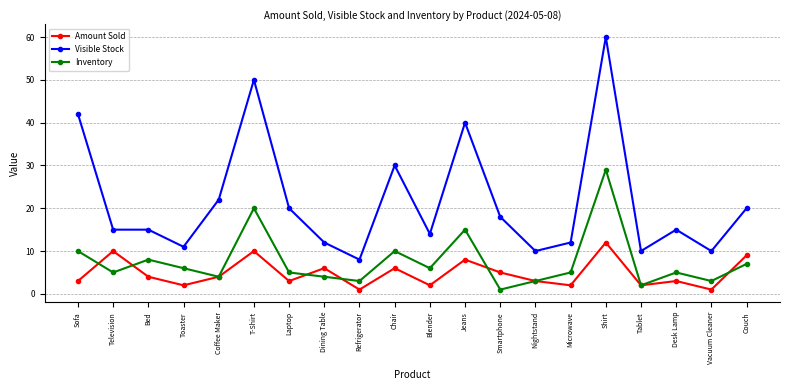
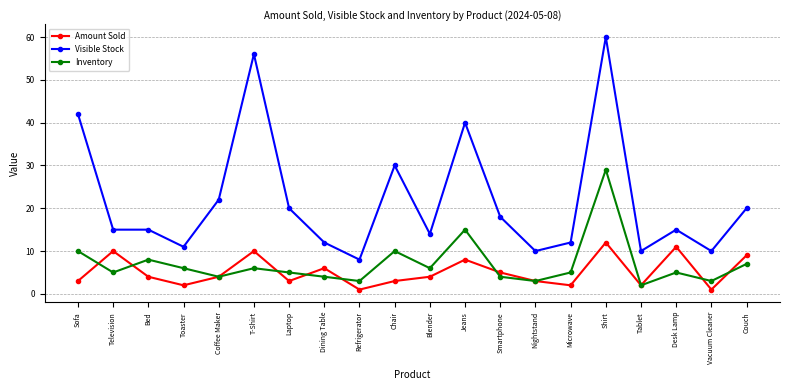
  {
    "Amount Sold": {
      "Sofa": 3,
      "Television": 10,
      "Bed": 4,
      "Toaster": 2,
      "T-Shirt": 10,
      "Laptop": 3,
      "Dining Table": 6,
      "Refrigerator": 1,
-     "Chair": 6,
-     "Blender": 2,
+     "Chair": 3,
+     "Blender": 4,
      "Jeans": 8,
      "Smartphone": 5,
      "Microwave": 2,
      "Shirt": 12,
-     "Desk Lamp": 3,
+     "Desk Lamp": 11,
      "Vacuum Cleaner": 1,
      "Couch": 9
    },
    "Visible Stock": {
      "Sofa": 42,
      "Television": 15,
      "Bed": 15,
      "Toaster": 11,
      "Coffee Maker": 22,
-     "T-Shirt": 50,
+     "T-Shirt": 56,
      "Laptop": 20,
      "Dining Table": 12,
      "Refrigerator": 8,
      "Chair": 30,
      "Blender": 14,
      "Jeans": 40,
      "Smartphone": 18,
      "Nightstand": 10,
      "Microwave": 12,
      "Shirt": 60,
      "Tablet": 10,
      "Desk Lamp": 15,
      "Vacuum Cleaner": 10,
      "Couch": 20
    },
    "Inventory": {
      "Sofa": 10,
      "Television": 5,
      "Bed": 8,
      "Toaster": 6,
-     "T-Shirt": 20,
+     "T-Shirt": 6,
      "Laptop": 5,
      "Dining Table": 4,
      "Refrigerator": 3,
      "Chair": 10,
      "Blender": 6,
      "Jeans": 15,
-     "Smartphone": 1,
+     "Smartphone": 4,
      "Microwave": 5,
      "Shirt": 29,
      "Desk Lamp": 5,
      "Vacuum Cleaner": 3,
      "Couch": 7
    }
  }
